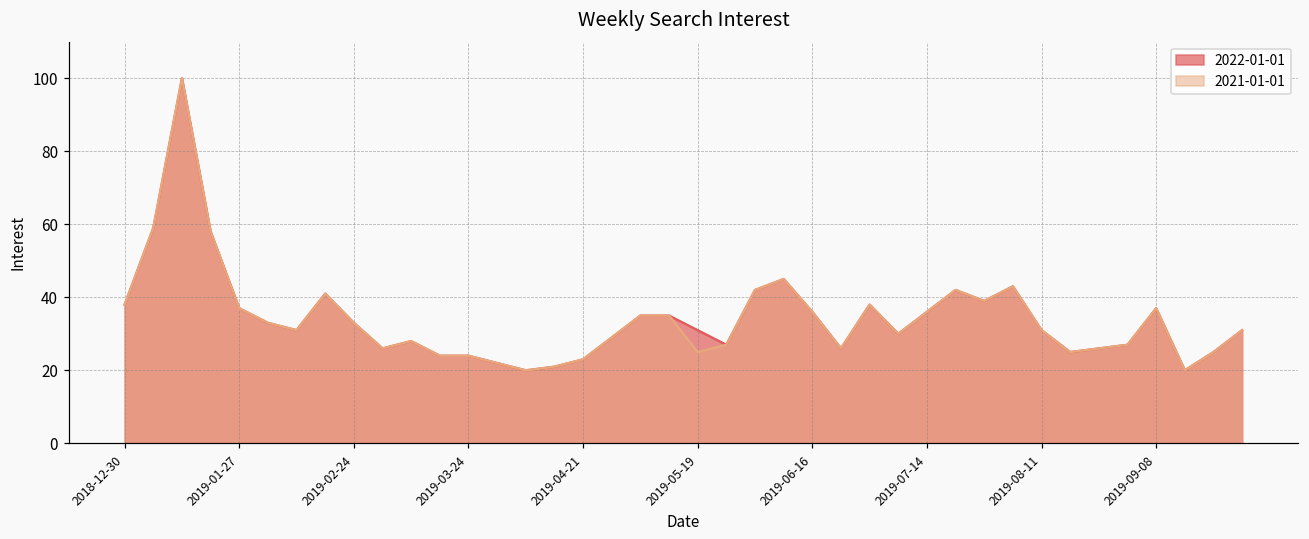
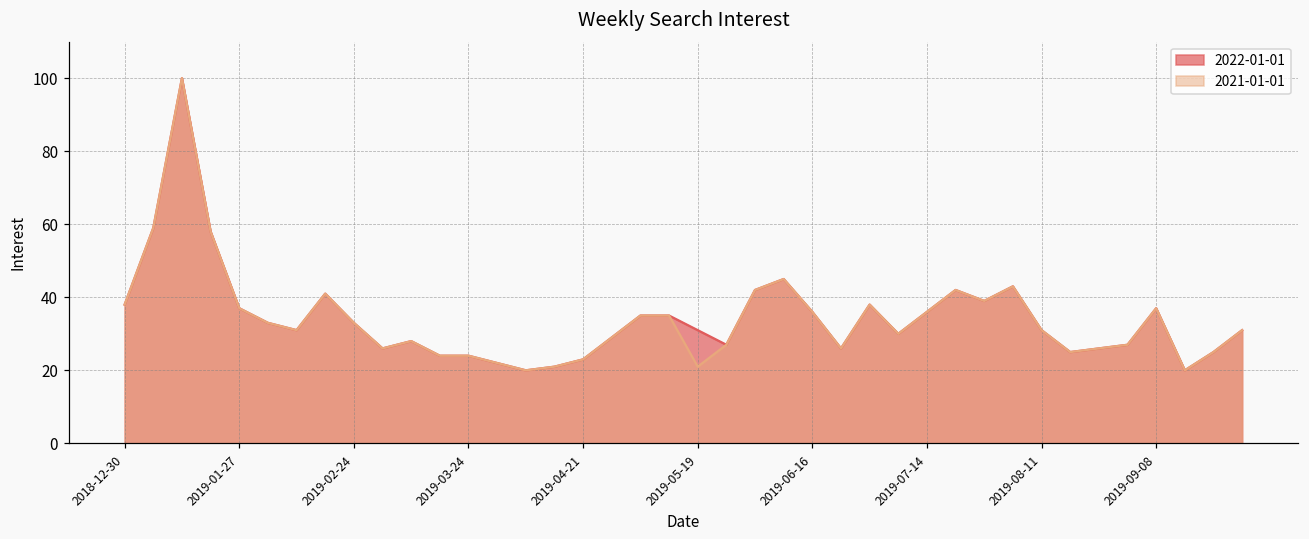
  {
    "2022-01-01": {
      "2019-05-19": 31
    },
    "2021-01-01": {
-     "2019-05-19": 25
+     "2019-05-19": 21
    }
  }
